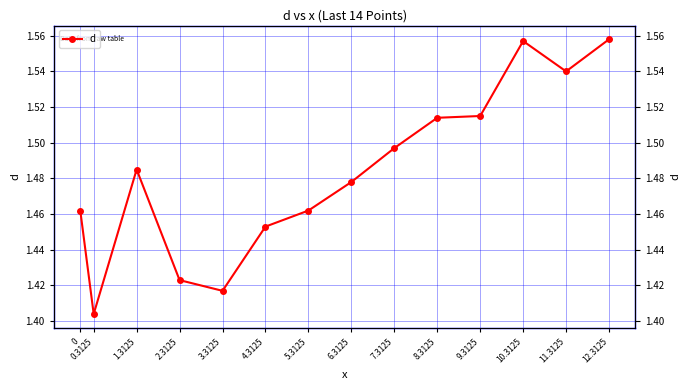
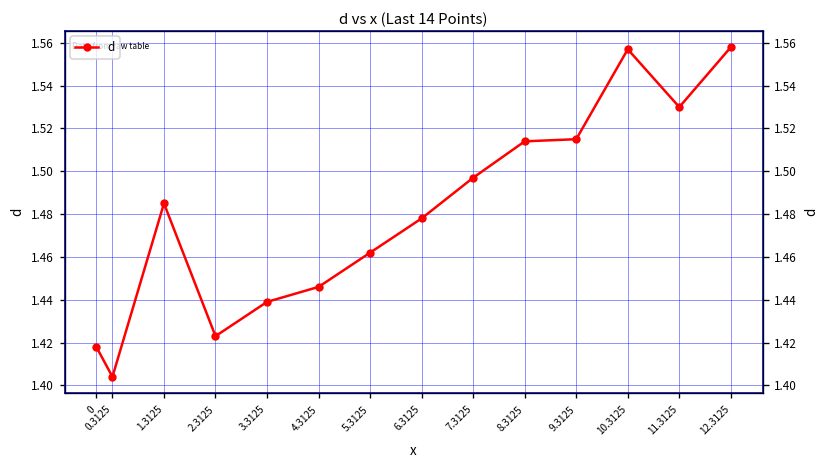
  {
-   "0": 1.462,
+   "0": 1.418,
    "0.3125": 1.404,
    "1.3125": 1.485,
    "2.3125": 1.423,
-   "3.3125": 1.417,
-   "4.3125": 1.453,
+   "3.3125": 1.439,
+   "4.3125": 1.446,
    "5.3125": 1.462,
    "6.3125": 1.478,
    "7.3125": 1.497,
    "8.3125": 1.514,
    "9.3125": 1.515,
    "10.3125": 1.557,
-   "11.3125": 1.54,
+   "11.3125": 1.53,
    "12.3125": 1.558
  }
